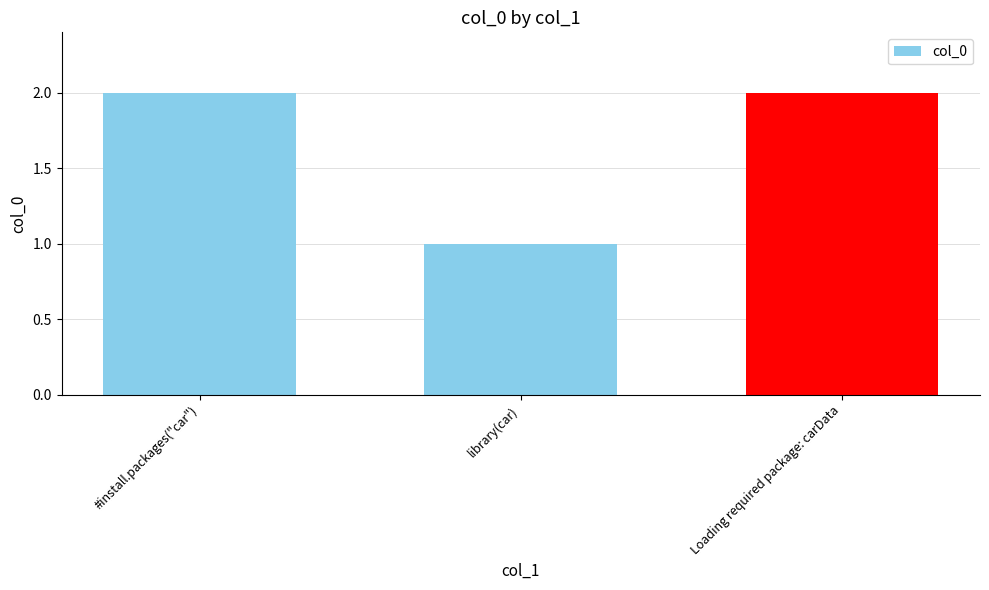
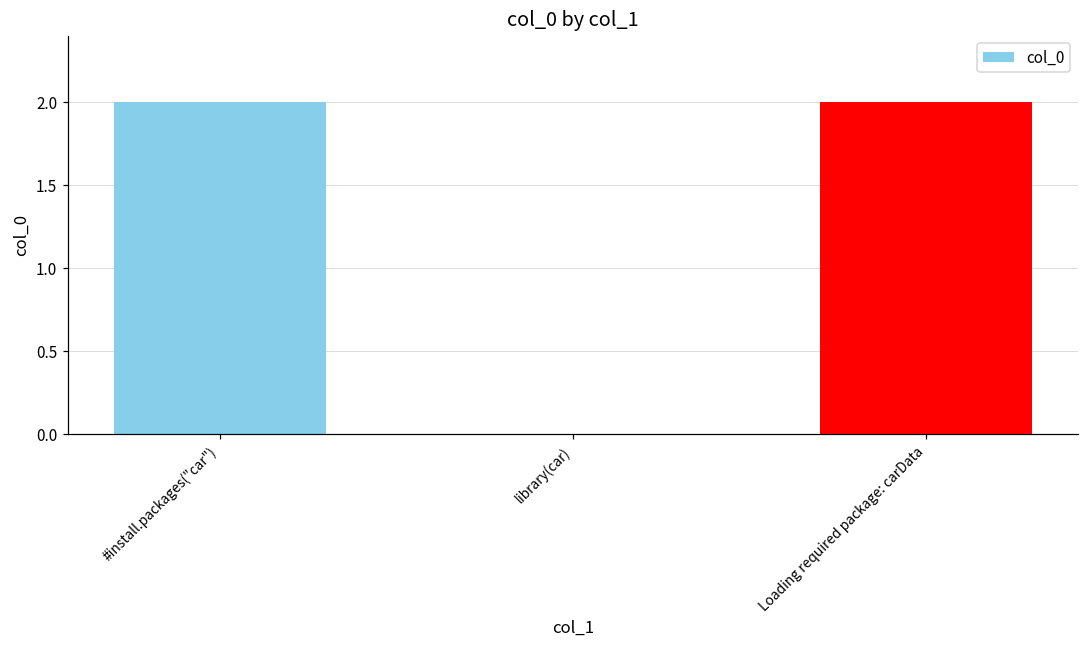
  {
    "#install.packages(\"car\")": 2,
-   "library(car)": 1,
+   "library(car)": 0,
    "Loading required package: carData": 2
  }
